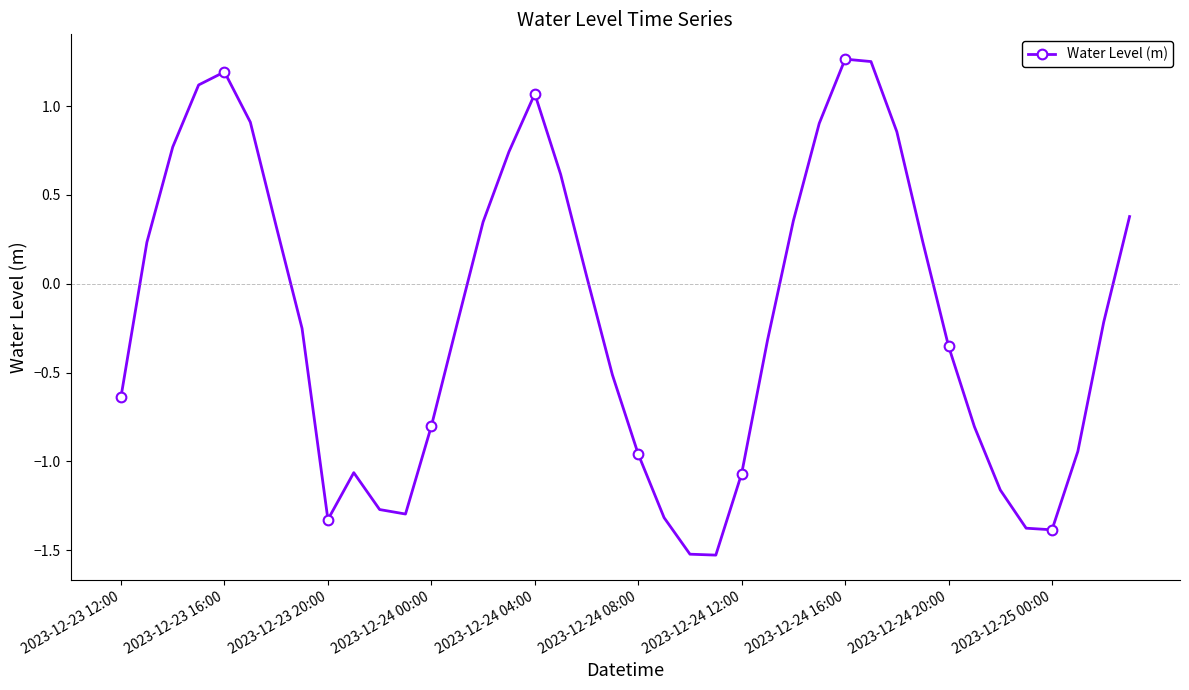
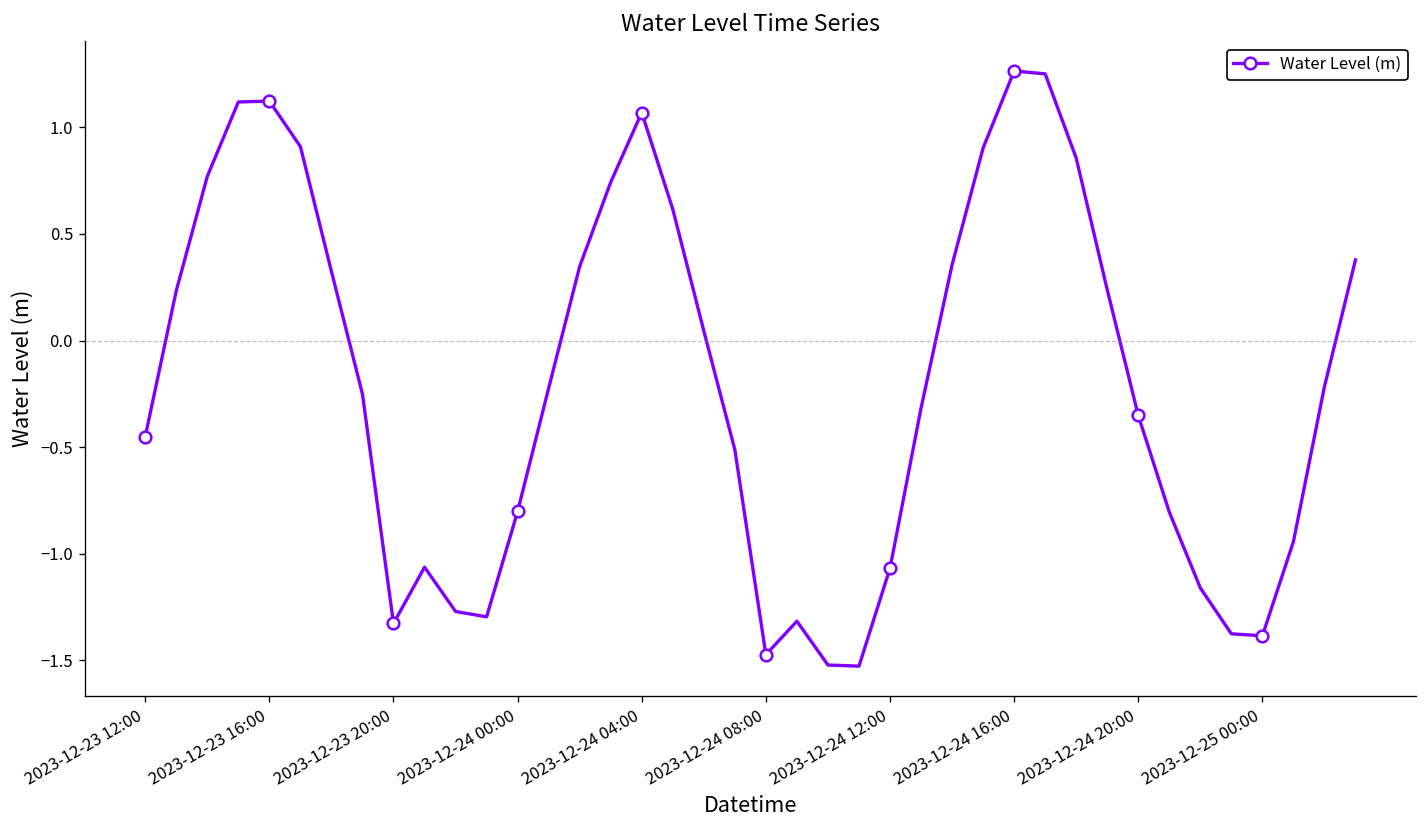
  {
-   "2023-12-23 12:00": -0.64,
-   "2023-12-23 16:00": 1.19,
+   "2023-12-23 12:00": -0.45,
+   "2023-12-23 16:00": 1.12,
    "2023-12-23 20:00": -1.33,
    "2023-12-24 00:00": -0.80,
    "2023-12-24 04:00": 1.07,
-   "2023-12-24 08:00": -0.96,
+   "2023-12-24 08:00": -1.47,
    "2023-12-24 12:00": -1.07,
    "2023-12-24 16:00": 1.26,
    "2023-12-24 20:00": -0.35,
    "2023-12-25 00:00": -1.38
  }
